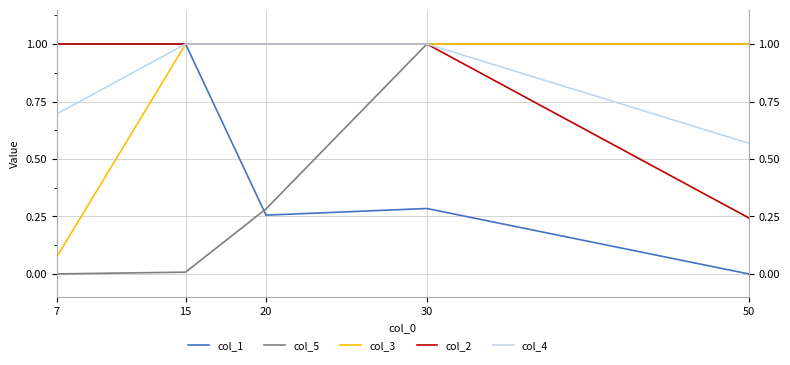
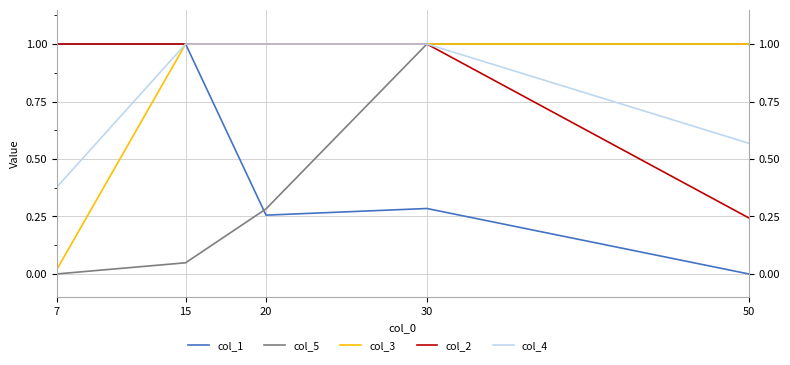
  {
    "col_1": {
      "20": 0.26,
      "30": 0.28,
      "50": 0.00
    },
    "col_5": {
      "7": 0.00,
-     "15": 0.01,
+     "15": 0.05,
      "20": 0.28
    },
    "col_3": {
-     "7": 0.07
+     "7": 0.02
    },
    "col_2": {
      "50": 0.24
    },
    "col_4": {
-     "7": 0.70,
+     "7": 0.38,
      "50": 0.57
    }
  }
